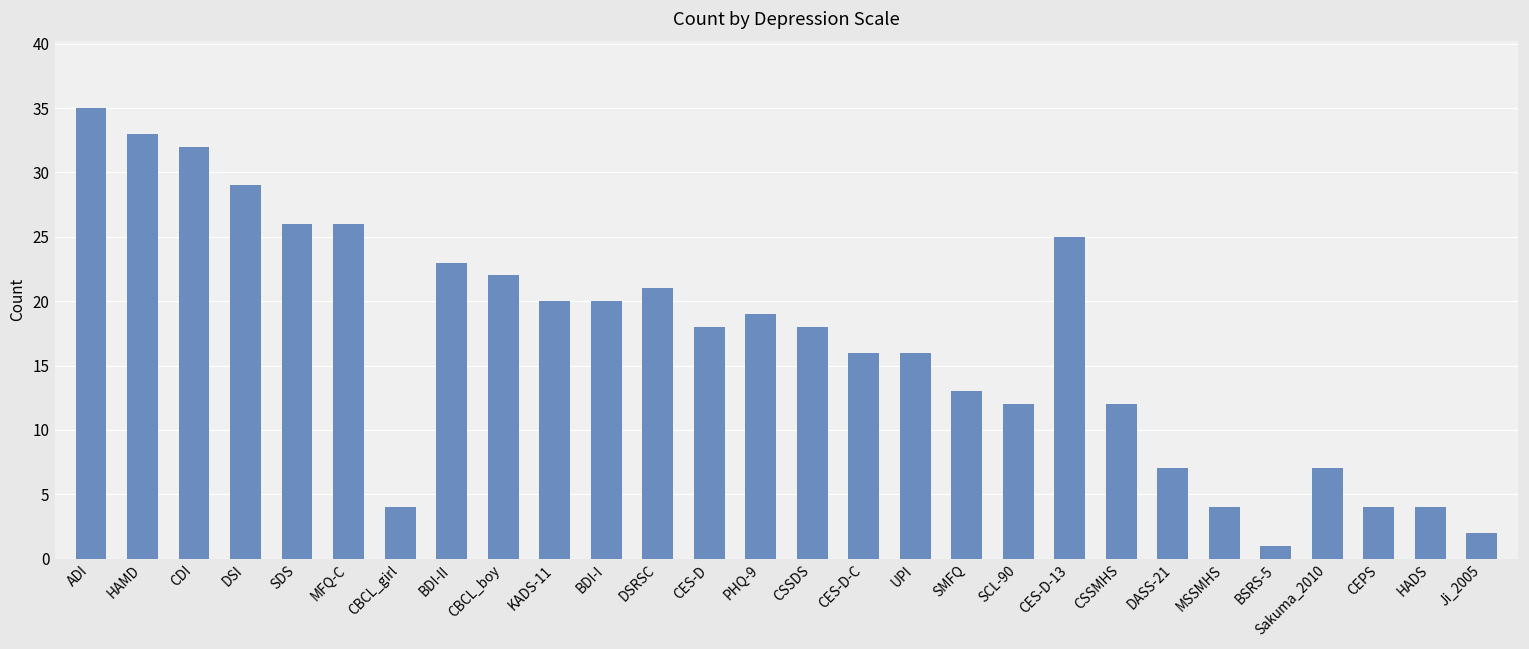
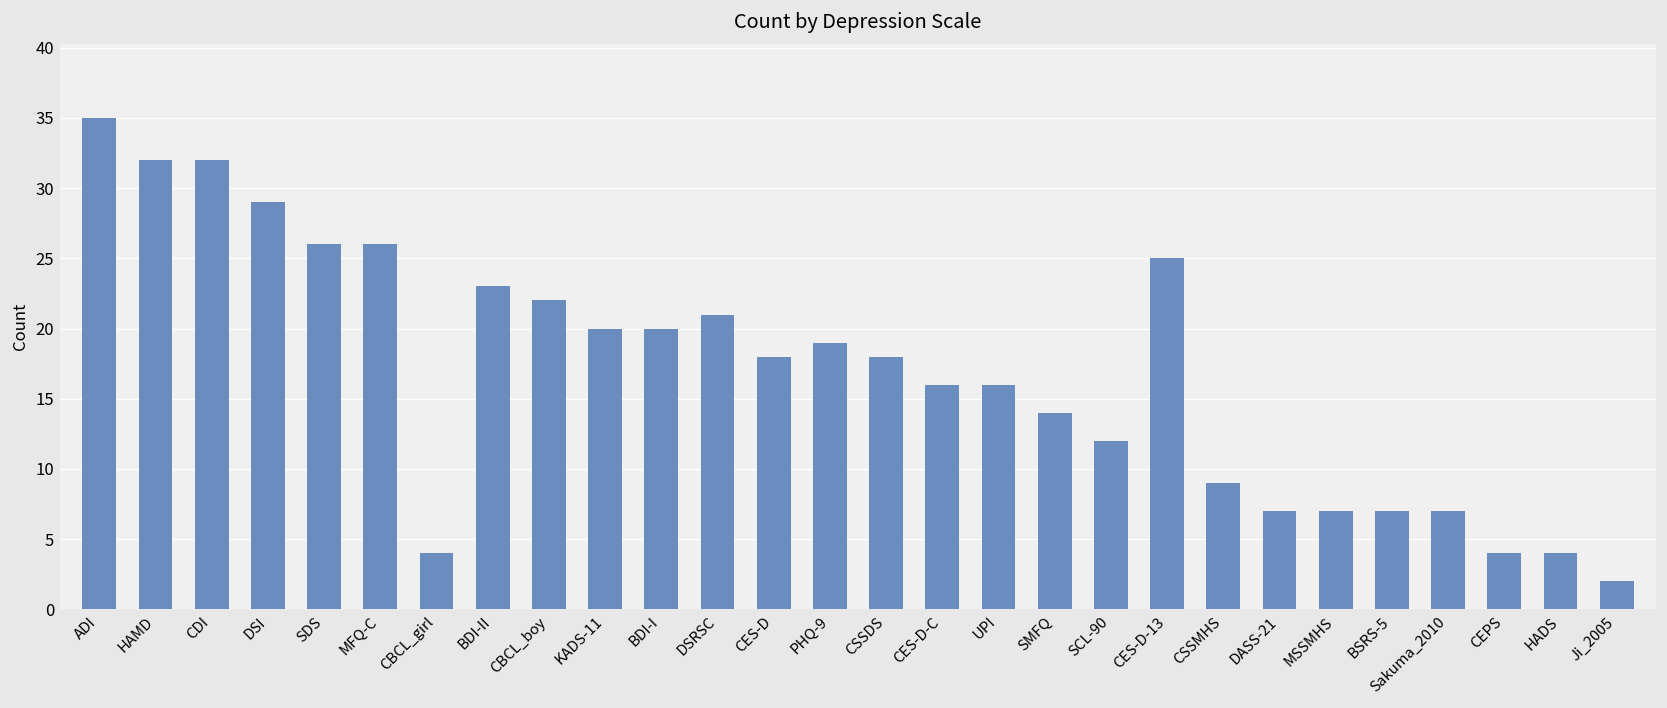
  {
    "ADI": 35,
-   "HAMD": 33,
+   "HAMD": 32,
    "CDI": 32,
    "DSI": 29,
    "SDS": 26,
    "MFQ-C": 26,
    "CBCL_girl": 4,
    "BDI-II": 23,
    "CBCL_boy": 22,
    "KADS-11": 20,
    "BDI-I": 20,
    "DSRSC": 21,
    "CES-D": 18,
    "PHQ-9": 19,
    "CSSDS": 18,
    "CES-D-C": 16,
    "UPI": 16,
-   "SMFQ": 13,
+   "SMFQ": 14,
    "SCL-90": 12,
    "CES-D-13": 25,
-   "CSSMHS": 12,
+   "CSSMHS": 9,
    "DASS-21": 7,
-   "MSSMHS": 4,
-   "BSRS-5": 1,
+   "MSSMHS": 7,
+   "BSRS-5": 7,
    "Sakuma_2010": 7,
    "CEPS": 4,
    "HADS": 4,
    "Ji_2005": 2
  }
